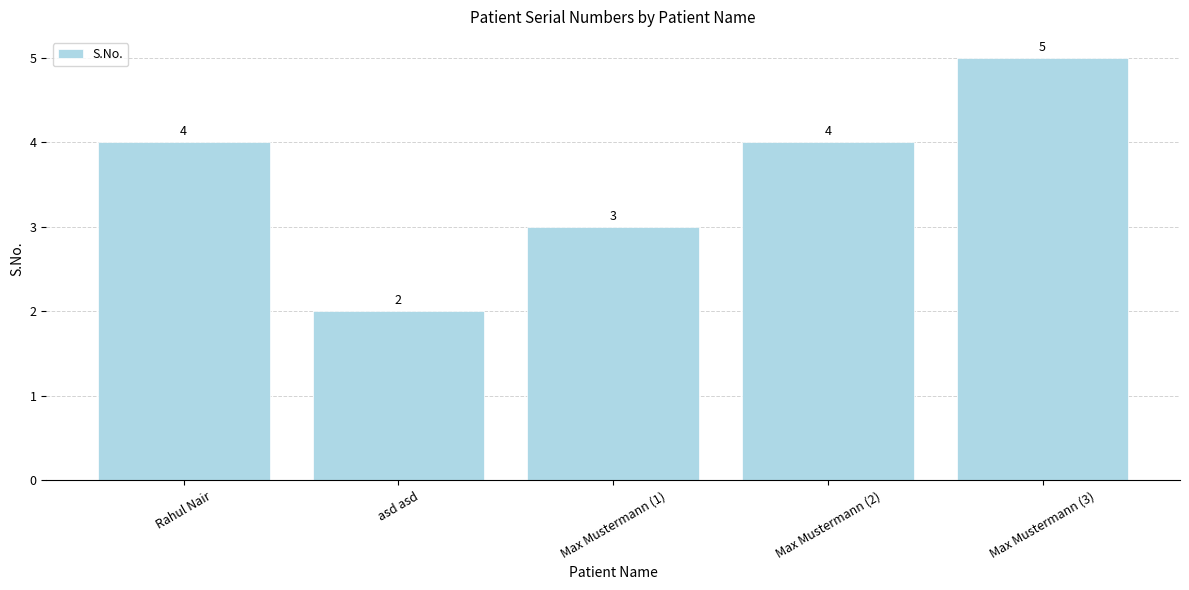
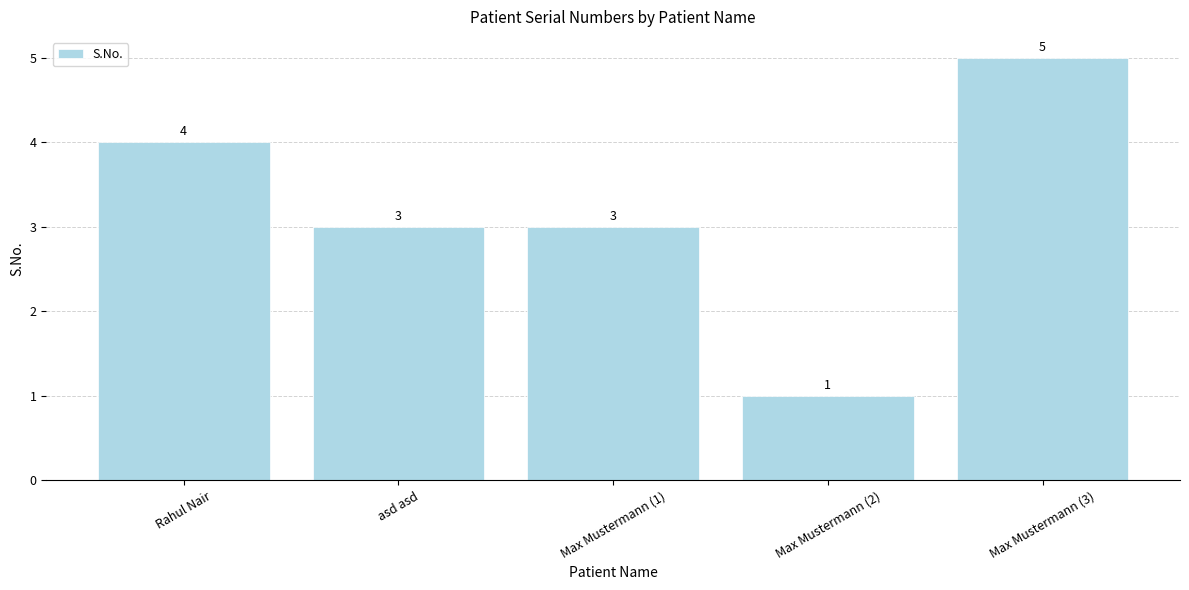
  {
    "Rahul Nair": 4,
-   "asd asd": 2,
+   "asd asd": 3,
    "Max Mustermann (1)": 3,
-   "Max Mustermann (2)": 4,
+   "Max Mustermann (2)": 1,
    "Max Mustermann (3)": 5
  }
